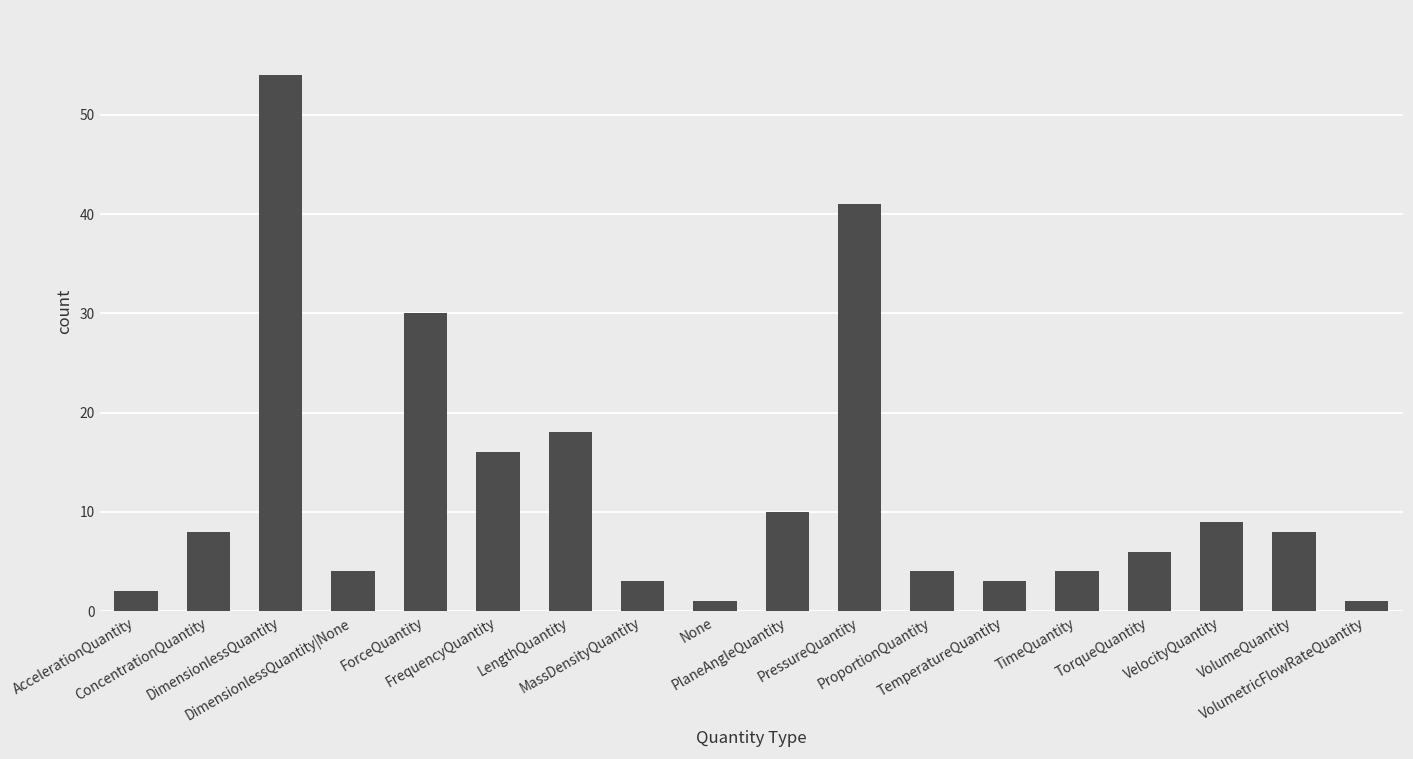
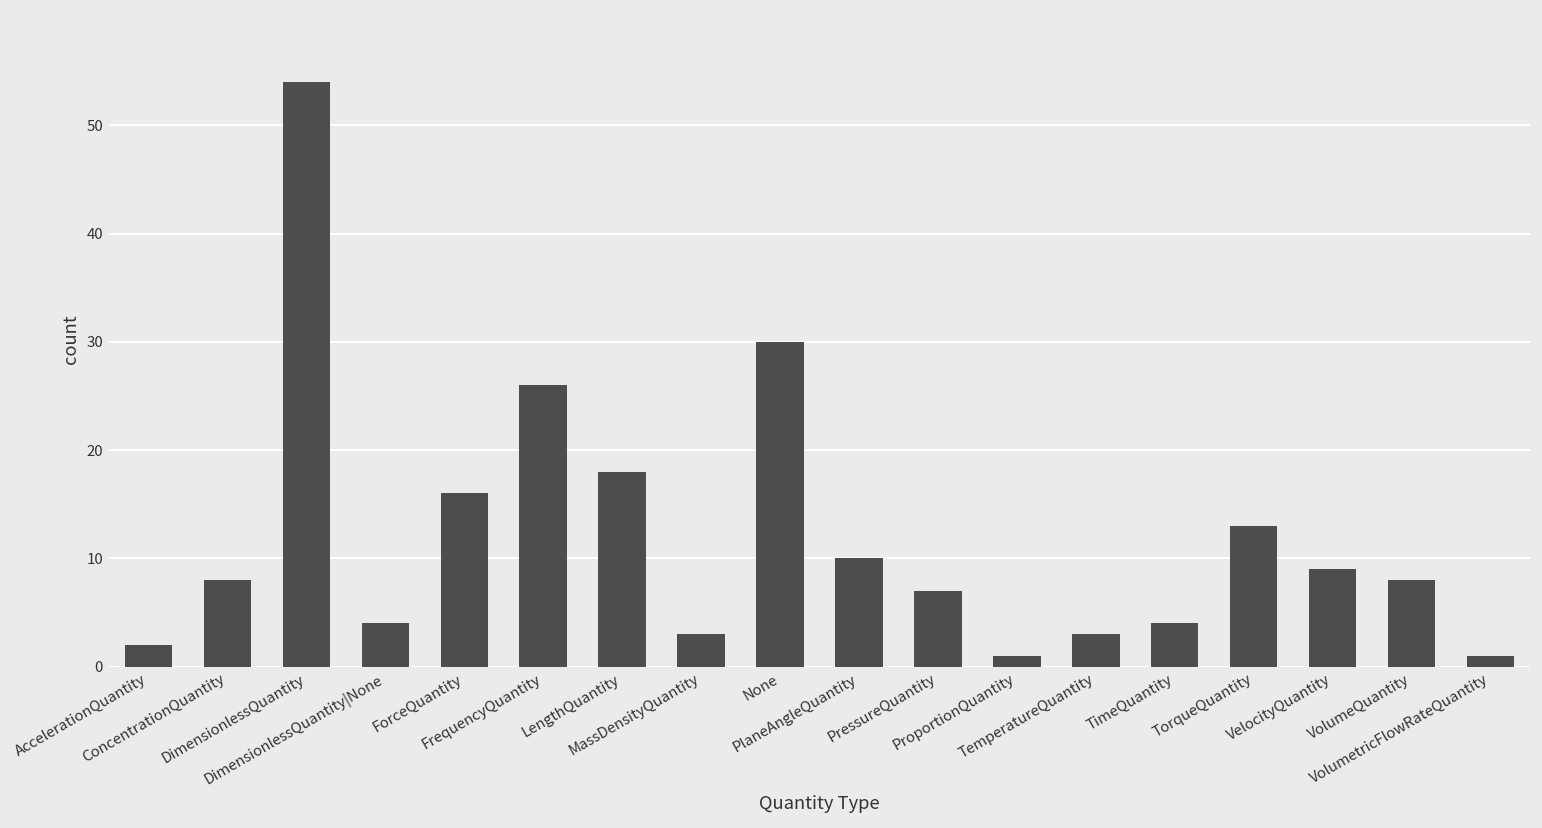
  {
    "AccelerationQuantity": 2,
    "ConcentrationQuantity": 8,
    "DimensionlessQuantity": 54,
    "DimensionlessQuantity|None": 4,
-   "ForceQuantity": 30,
-   "FrequencyQuantity": 16,
+   "ForceQuantity": 16,
+   "FrequencyQuantity": 26,
    "LengthQuantity": 18,
    "MassDensityQuantity": 3,
-   "None": 1,
+   "None": 30,
    "PlaneAngleQuantity": 10,
-   "PressureQuantity": 41,
-   "ProportionQuantity": 4,
+   "PressureQuantity": 7,
+   "ProportionQuantity": 1,
    "TemperatureQuantity": 3,
    "TimeQuantity": 4,
-   "TorqueQuantity": 6,
+   "TorqueQuantity": 13,
    "VelocityQuantity": 9,
    "VolumeQuantity": 8,
    "VolumetricFlowRateQuantity": 1
  }
